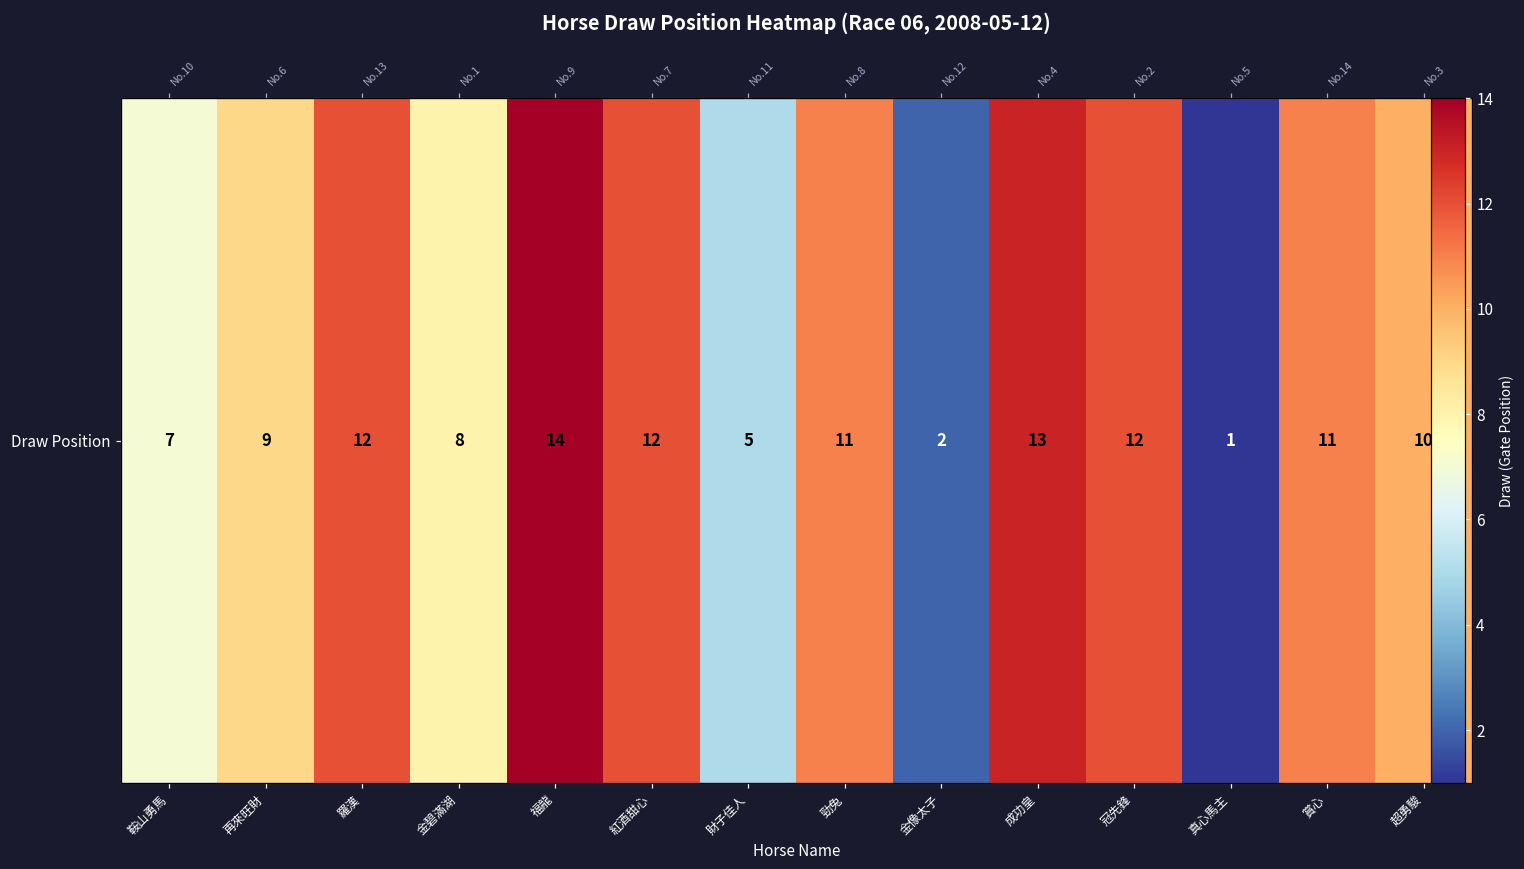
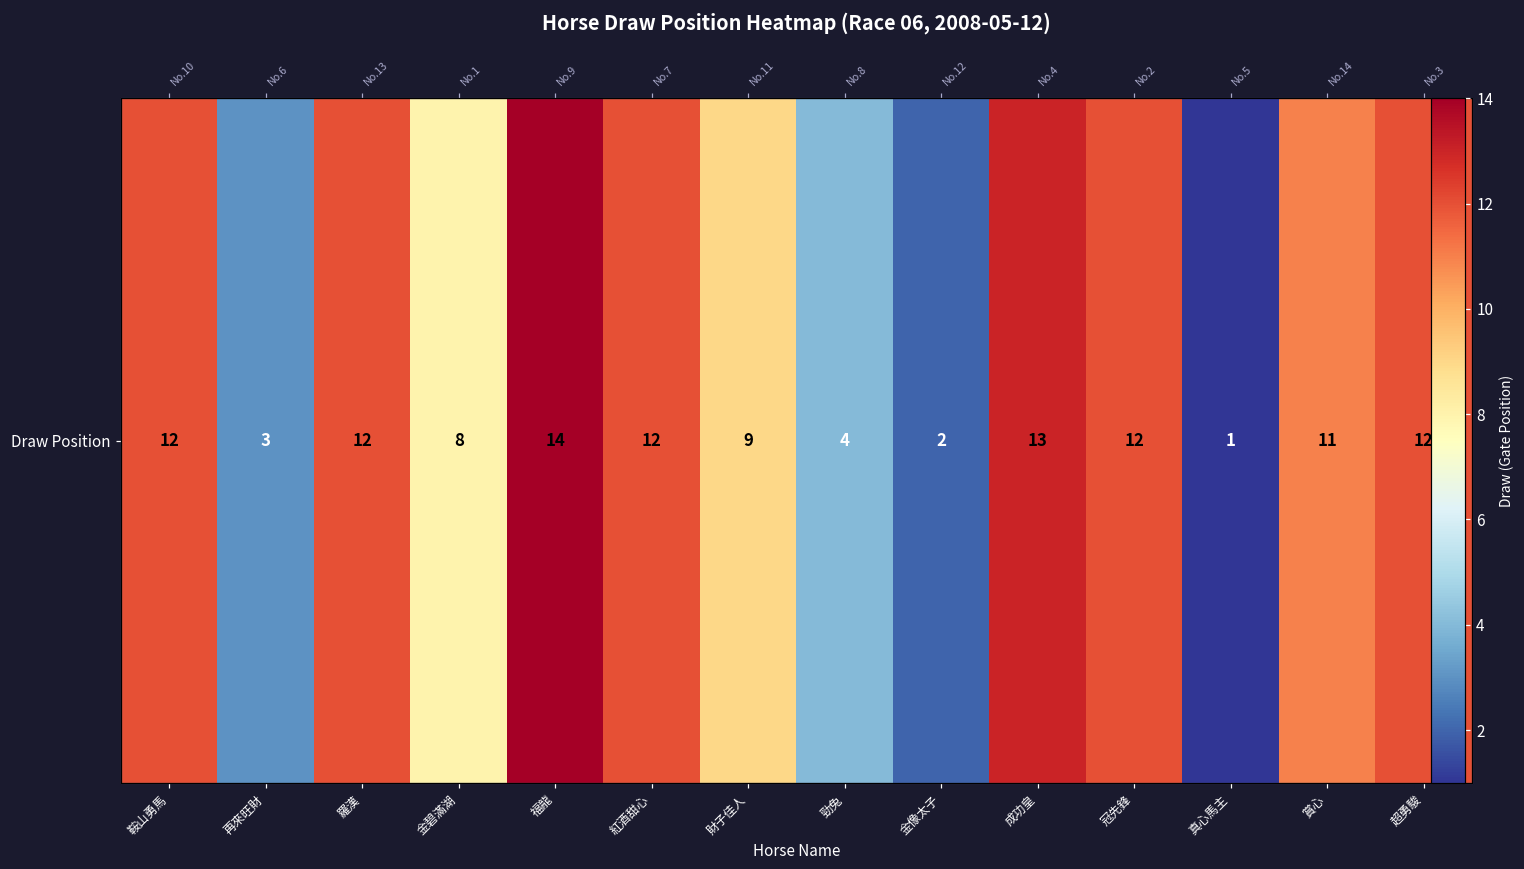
  {
    "Draw Position": {
-     "鞍山勇馬": 7,
-     "再來旺財": 9,
+     "鞍山勇馬": 12,
+     "再來旺財": 3,
      "羅漢": 12,
      "金碧滿湖": 8,
      "福龍": 14,
      "紅酒甜心": 12,
-     "財子佳人": 5,
-     "勁兔": 11,
+     "財子佳人": 9,
+     "勁兔": 4,
      "金像太子": 2,
      "成功皇": 13,
      "冠先鋒": 12,
      "真心馬主": 1,
      "賞心": 11,
-     "超勇駿": 10
+     "超勇駿": 12
    }
  }
